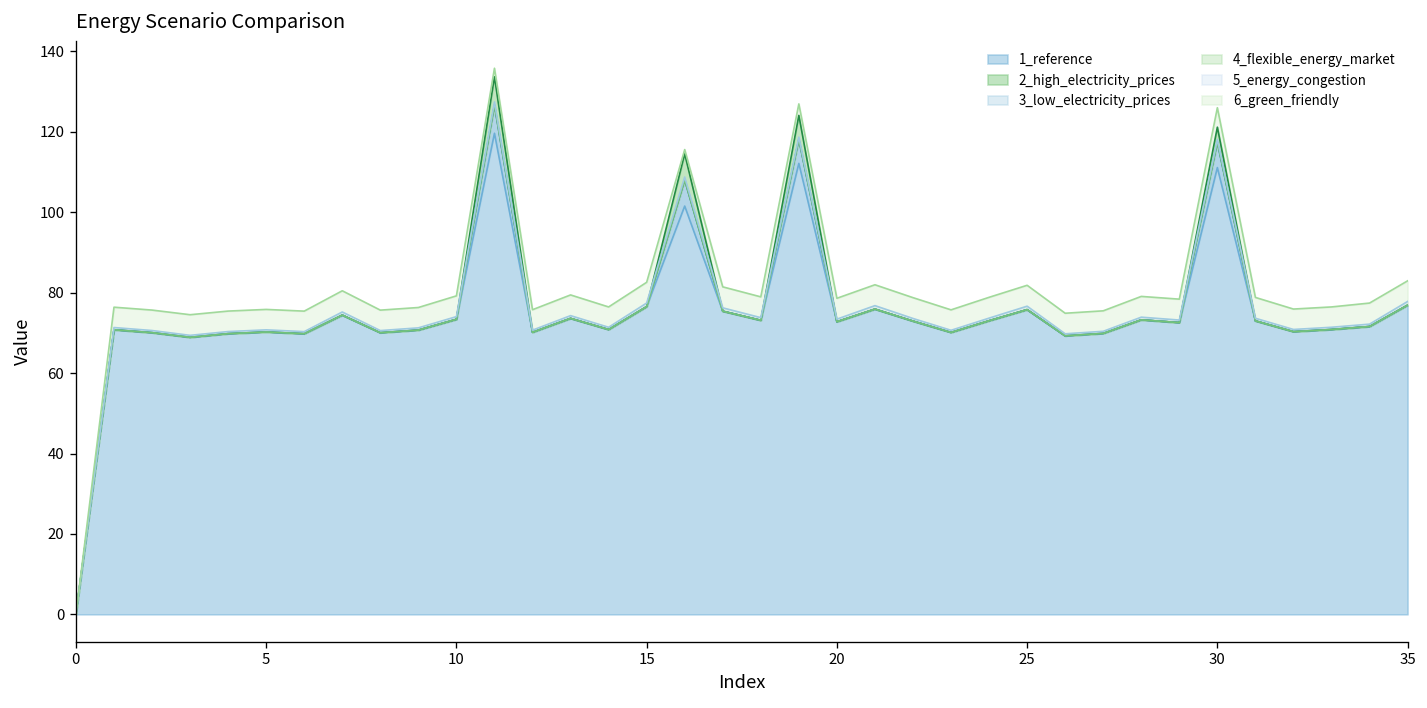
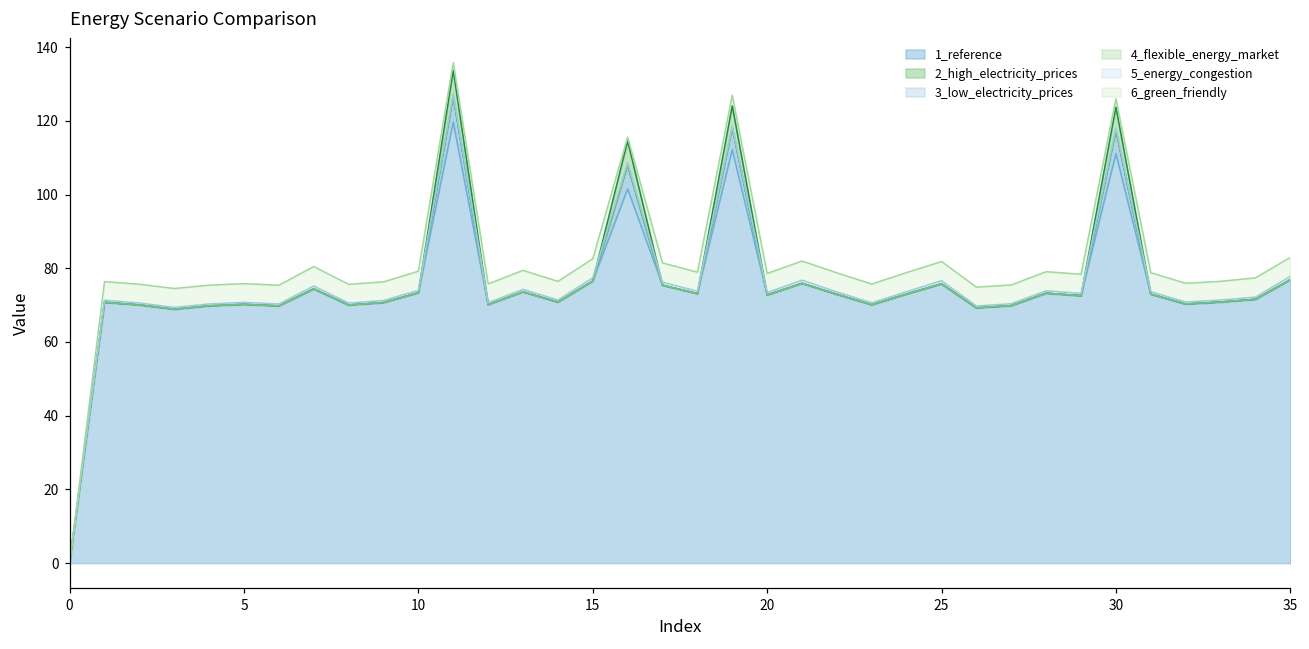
  {
    "2_high_electricity_prices": {
-     "30": 121
+     "30": 124
    }
  }
